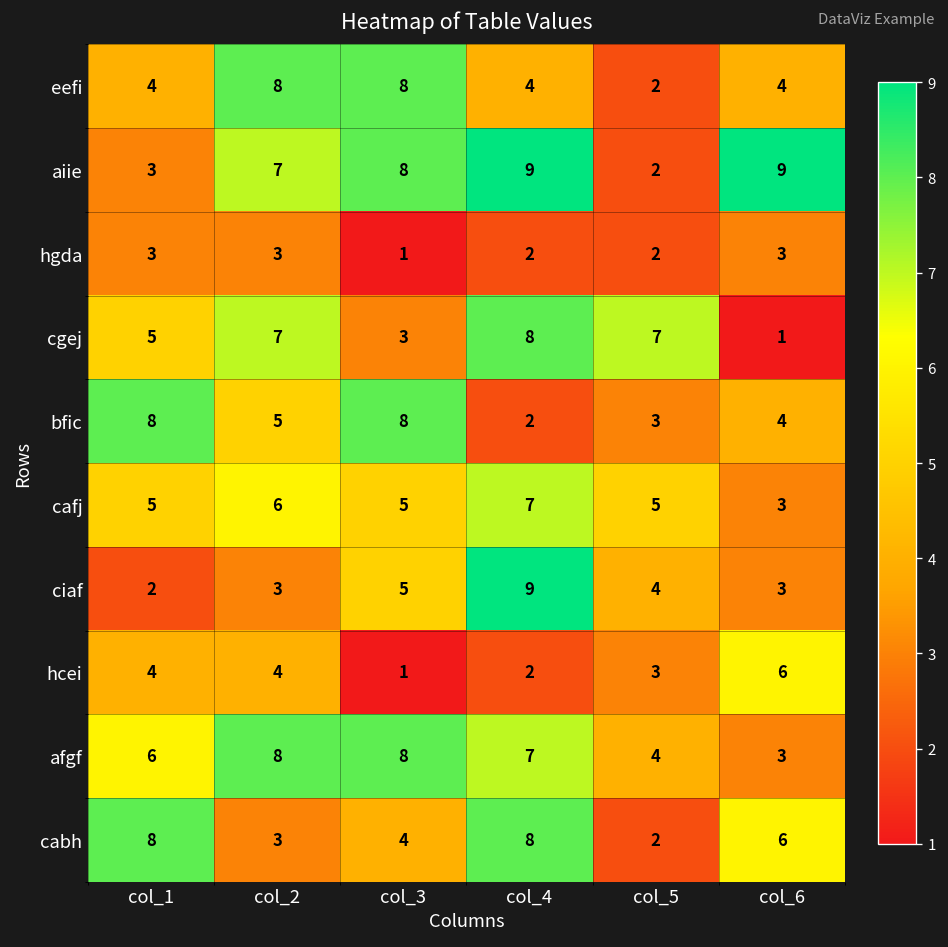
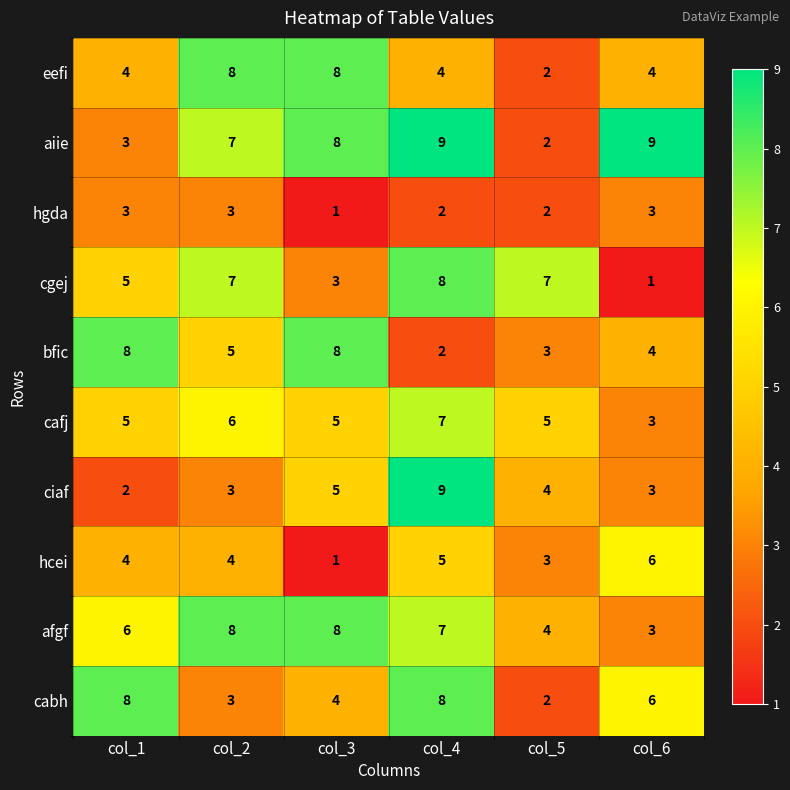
  {
    "eefi": {
      "col_1": 4,
      "col_2": 8,
      "col_3": 8,
      "col_4": 4,
      "col_5": 2,
      "col_6": 4
    },
    "aiie": {
      "col_1": 3,
      "col_2": 7,
      "col_3": 8,
      "col_4": 9,
      "col_5": 2,
      "col_6": 9
    },
    "hgda": {
      "col_1": 3,
      "col_2": 3,
      "col_3": 1,
      "col_4": 2,
      "col_5": 2,
      "col_6": 3
    },
    "cgej": {
      "col_1": 5,
      "col_2": 7,
      "col_3": 3,
      "col_4": 8,
      "col_5": 7,
      "col_6": 1
    },
    "bfic": {
      "col_1": 8,
      "col_2": 5,
      "col_3": 8,
      "col_4": 2,
      "col_5": 3,
      "col_6": 4
    },
    "cafj": {
      "col_1": 5,
      "col_2": 6,
      "col_3": 5,
      "col_4": 7,
      "col_5": 5,
      "col_6": 3
    },
    "ciaf": {
      "col_1": 2,
      "col_2": 3,
      "col_3": 5,
      "col_4": 9,
      "col_5": 4,
      "col_6": 3
    },
    "hcei": {
      "col_1": 4,
      "col_2": 4,
      "col_3": 1,
-     "col_4": 2,
+     "col_4": 5,
      "col_5": 3,
      "col_6": 6
    },
    "afgf": {
      "col_1": 6,
      "col_2": 8,
      "col_3": 8,
      "col_4": 7,
      "col_5": 4,
      "col_6": 3
    },
    "cabh": {
      "col_1": 8,
      "col_2": 3,
      "col_3": 4,
      "col_4": 8,
      "col_5": 2,
      "col_6": 6
    }
  }
